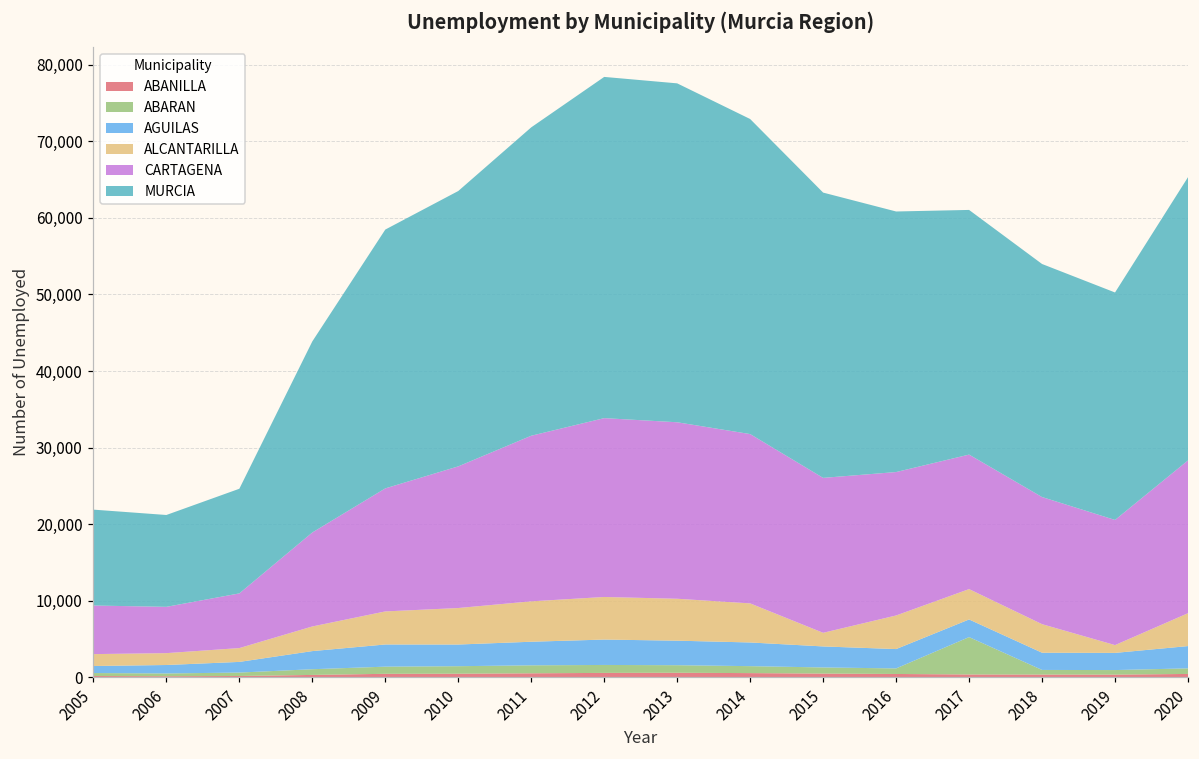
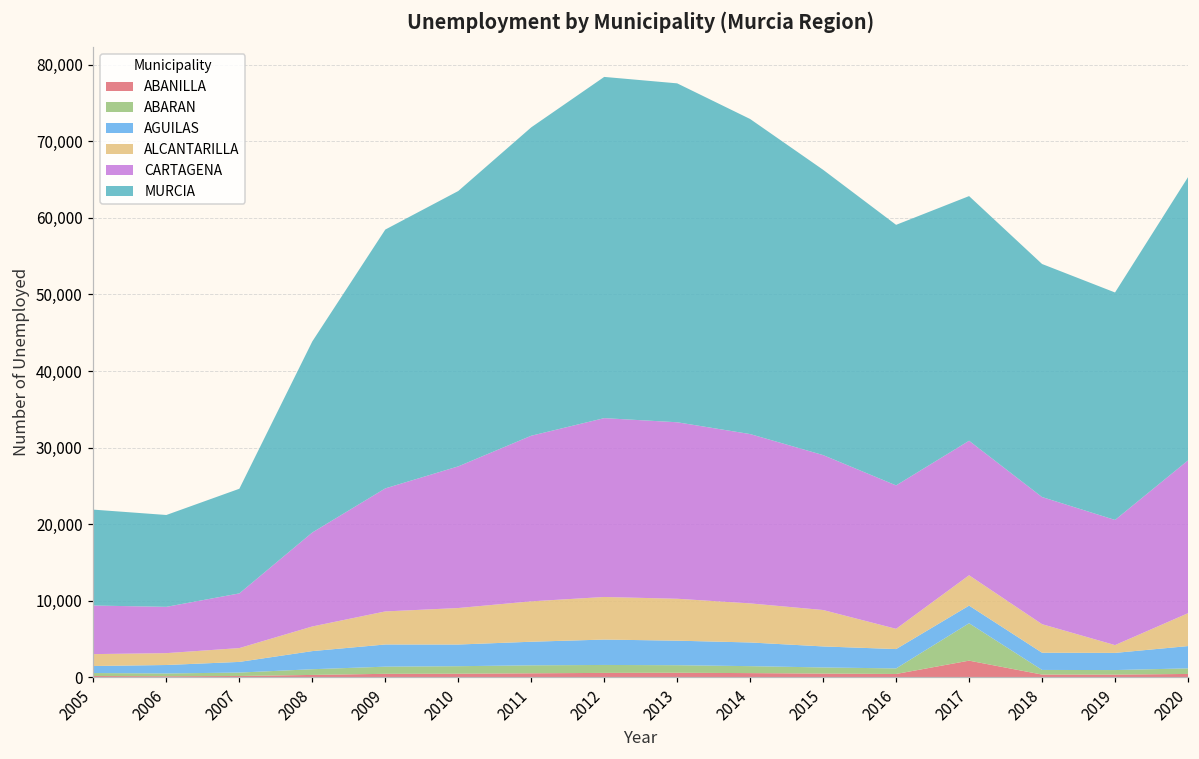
  {
    "ABANILLA": {
      "2009": "0",
      "2010": "0",
      "2011": "1,000",
      "2012": "1,000",
      "2013": "1,000",
      "2014": "1,000",
      "2015": "1,000",
      "2016": "0",
-     "2017": "0",
+     "2017": "2,000",
      "2018": "0",
      "2019": "0",
      "2020": "0"
    },
    "ABARAN": {
      "2005": "0",
      "2006": "0",
      "2007": "0",
      "2008": "1,000",
      "2009": "1,000",
      "2010": "1,000",
      "2011": "1,000",
      "2012": "1,000",
      "2013": "1,000",
      "2014": "1,000",
      "2015": "1,000",
      "2016": "1,000",
      "2017": "5,000",
      "2018": "1,000",
      "2019": "1,000",
      "2020": "1,000"
    },
    "ALCANTARILLA": {
      "2005": "2,000",
      "2006": "2,000",
      "2007": "2,000",
      "2008": "3,000",
      "2009": "4,000",
      "2010": "5,000",
      "2011": "5,000",
      "2012": "6,000",
      "2013": "5,000",
      "2014": "5,000",
-     "2015": "2,000",
-     "2016": "4,000",
+     "2015": "5,000",
+     "2016": "3,000",
      "2017": "4,000",
      "2018": "4,000",
      "2019": "1,000",
      "2020": "4,000"
    },
    "CARTAGENA": {
      "2005": "6,000",
      "2006": "6,000",
      "2007": "7,000",
      "2008": "12,000",
      "2009": "16,000",
      "2010": "18,000",
      "2011": "22,000",
      "2012": "23,000",
      "2013": "23,000",
      "2014": "22,000",
      "2015": "20,000",
      "2016": "19,000",
      "2017": "18,000",
      "2018": "17,000",
      "2019": "16,000",
      "2020": "20,000"
    }
  }
